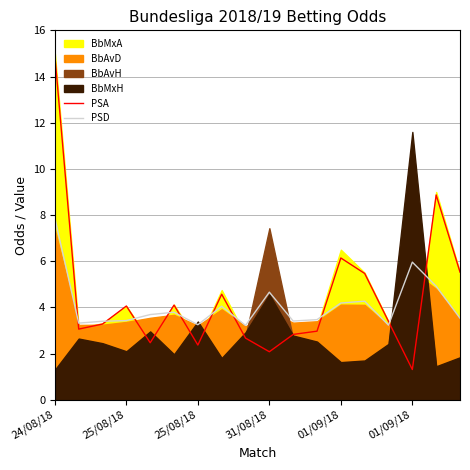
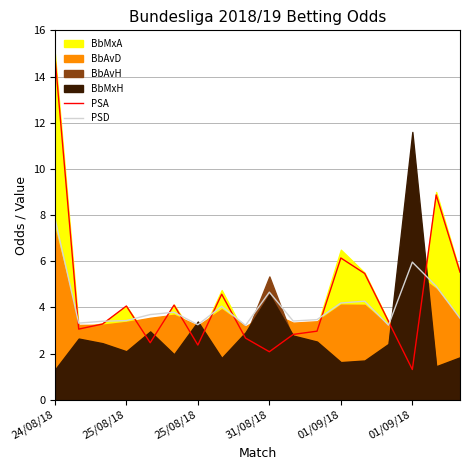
  {
    "PSA": {
      "31/08/18": 2.1
    },
    "PSD": {
      "24/08/18": 7.9
    },
    "BbAvD": {
      "24/08/18": 7.4
    },
    "BbAvH": {
-     "31/08/18": 7.4
+     "31/08/18": 5.3
    }
  }
